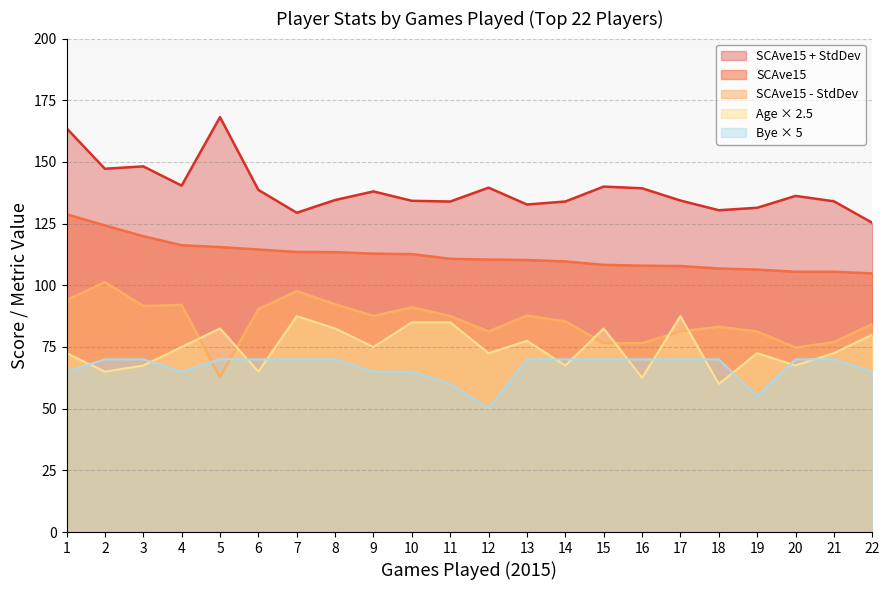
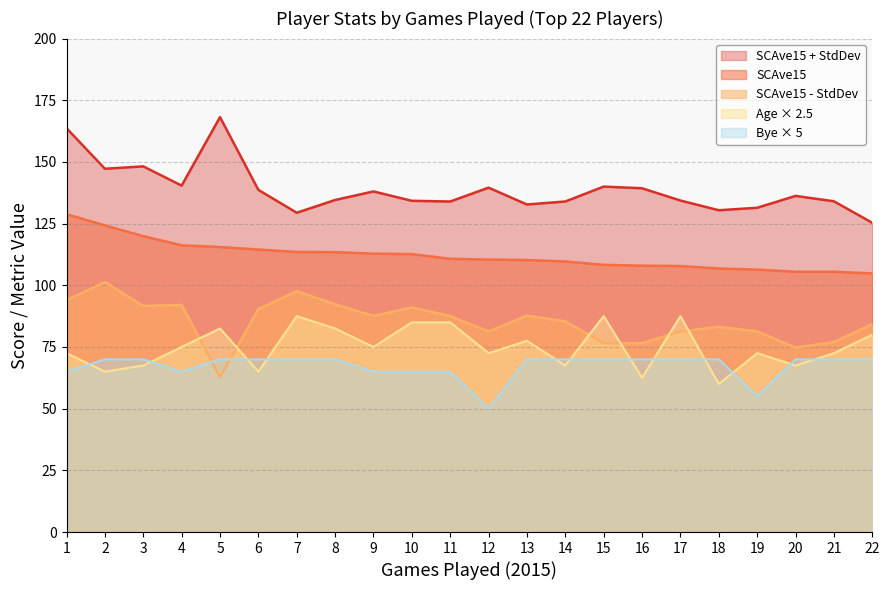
  {
    "Age × 2.5": {
      "1": 73,
      "2": 65,
      "3": 68,
      "4": 75,
      "5": 83,
      "6": 65,
      "7": 88,
      "8": 83,
      "9": 75,
      "10": 85,
      "11": 85,
      "12": 73,
      "13": 78,
      "14": 68,
-     "15": 83,
+     "15": 88,
      "16": 63,
      "17": 88,
      "18": 60,
      "19": 73,
      "20": 68,
      "21": 73,
      "22": 80
    },
    "Bye × 5": {
      "1": 65,
      "2": 70,
      "3": 70,
      "4": 65,
      "5": 70,
      "6": 70,
      "7": 70,
      "8": 70,
      "9": 65,
      "10": 65,
-     "11": 60,
+     "11": 65,
      "12": 50,
      "13": 70,
      "14": 70,
      "15": 70,
      "16": 70,
      "17": 70,
      "18": 70,
      "19": 55,
      "20": 70,
      "21": 70,
-     "22": 65
+     "22": 70
    }
  }
